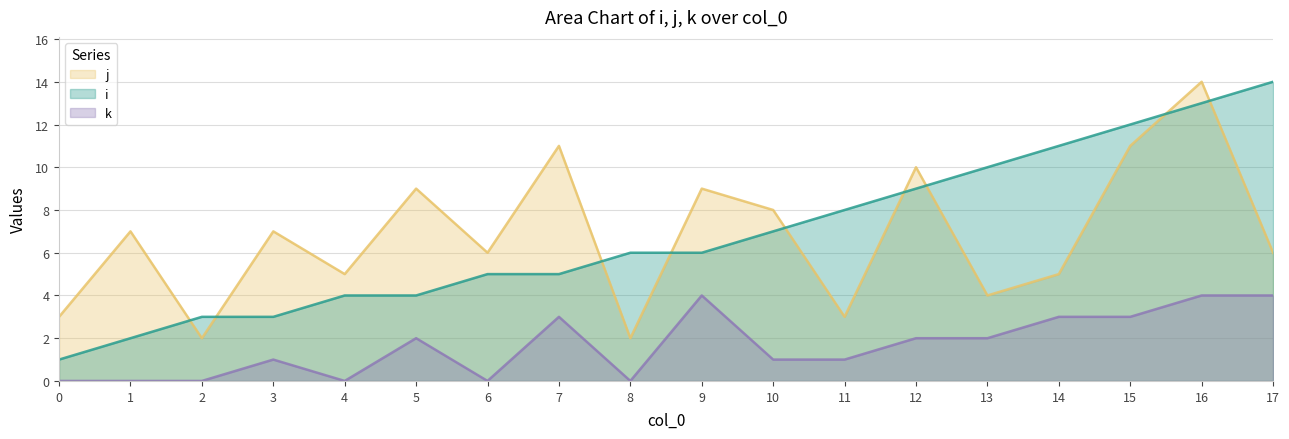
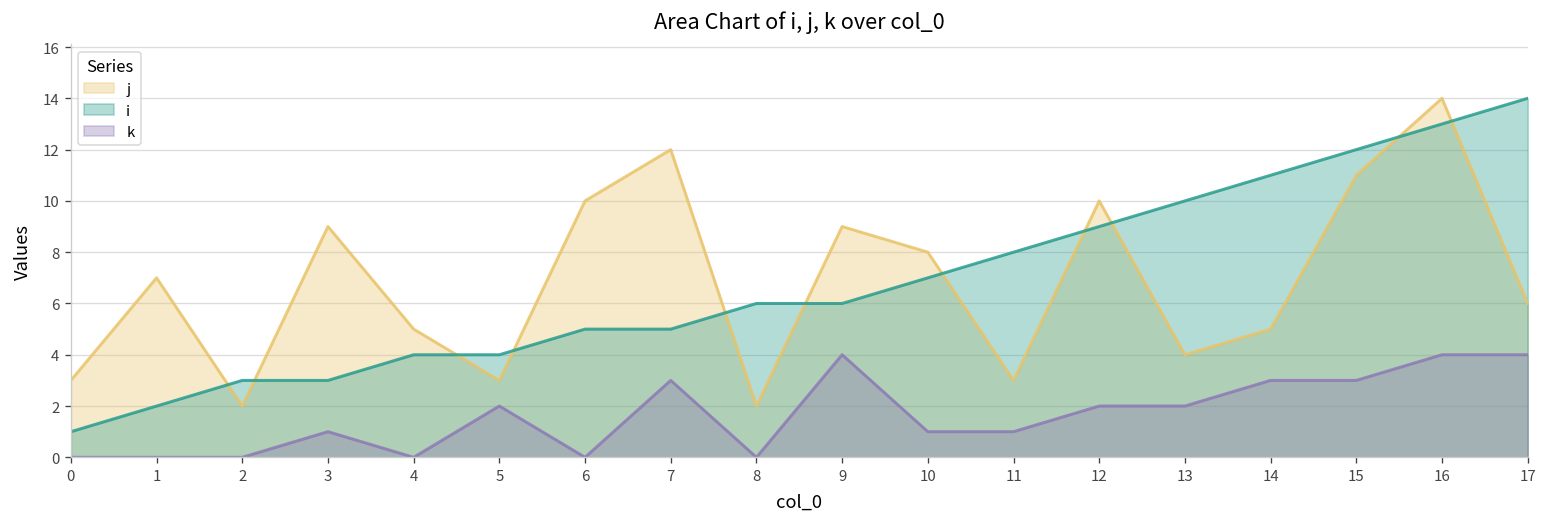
  {
    "j": {
      "0": 3,
      "1": 7,
      "2": 2,
-     "3": 7,
+     "3": 9,
      "4": 5,
-     "5": 9,
-     "6": 6,
-     "7": 11,
+     "5": 3,
+     "6": 10,
+     "7": 12,
      "8": 2,
      "9": 9,
      "10": 8,
      "11": 3,
      "12": 10,
      "13": 4,
      "14": 5,
      "15": 11,
      "16": 14,
      "17": 6
    }
  }
